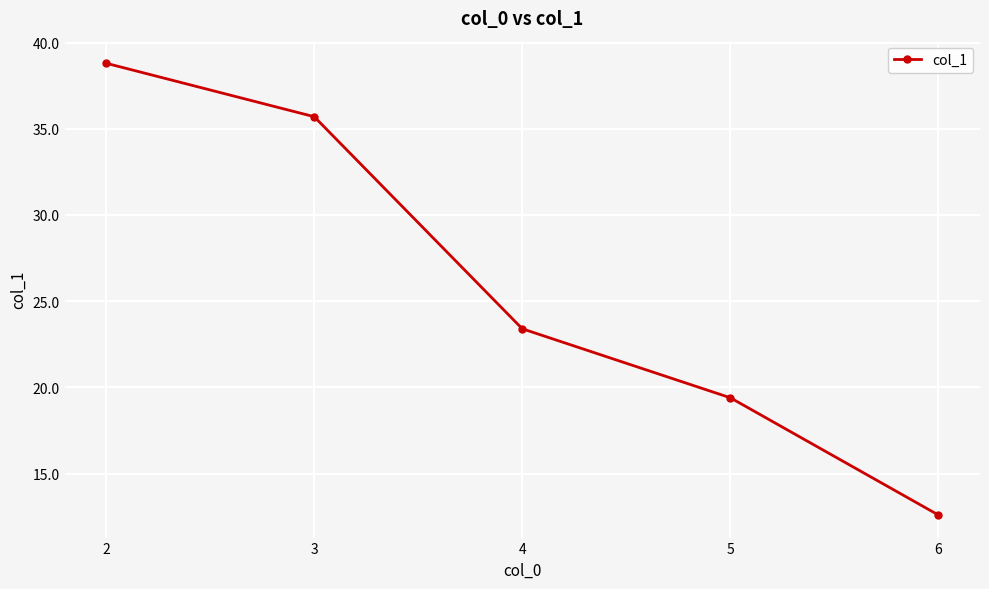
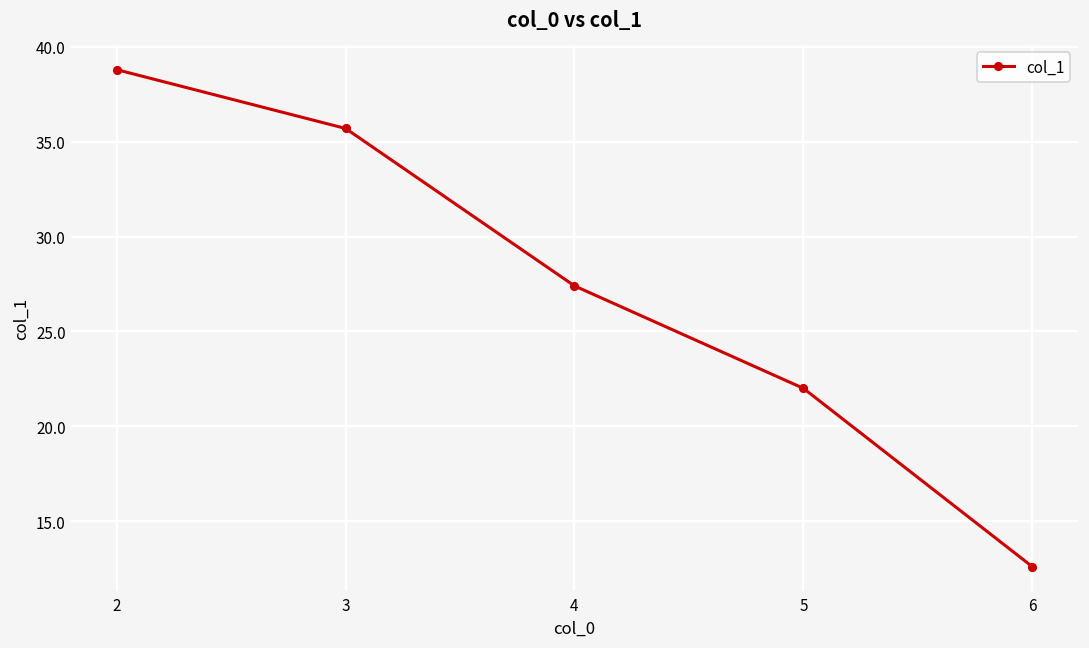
  {
    "2": 38.8,
    "3": 35.7,
-   "4": 23.4,
-   "5": 19.4,
+   "4": 27.4,
+   "5": 22.0,
    "6": 12.6
  }
